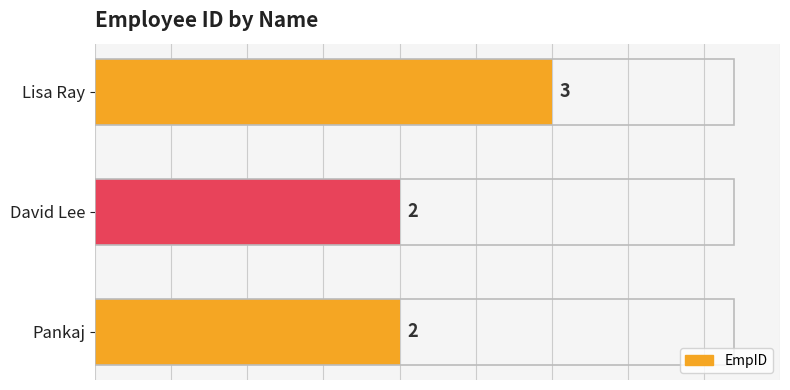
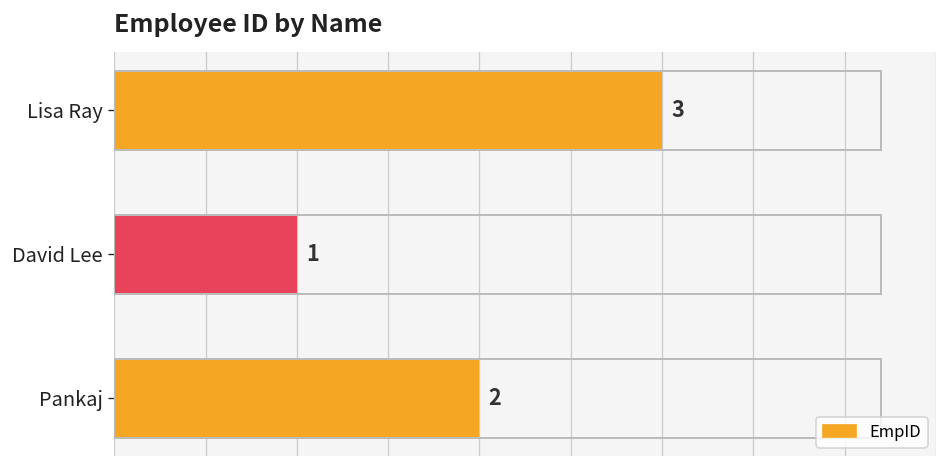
  {
    "Lisa Ray": 3,
-   "David Lee": 2,
+   "David Lee": 1,
    "Pankaj": 2
  }
